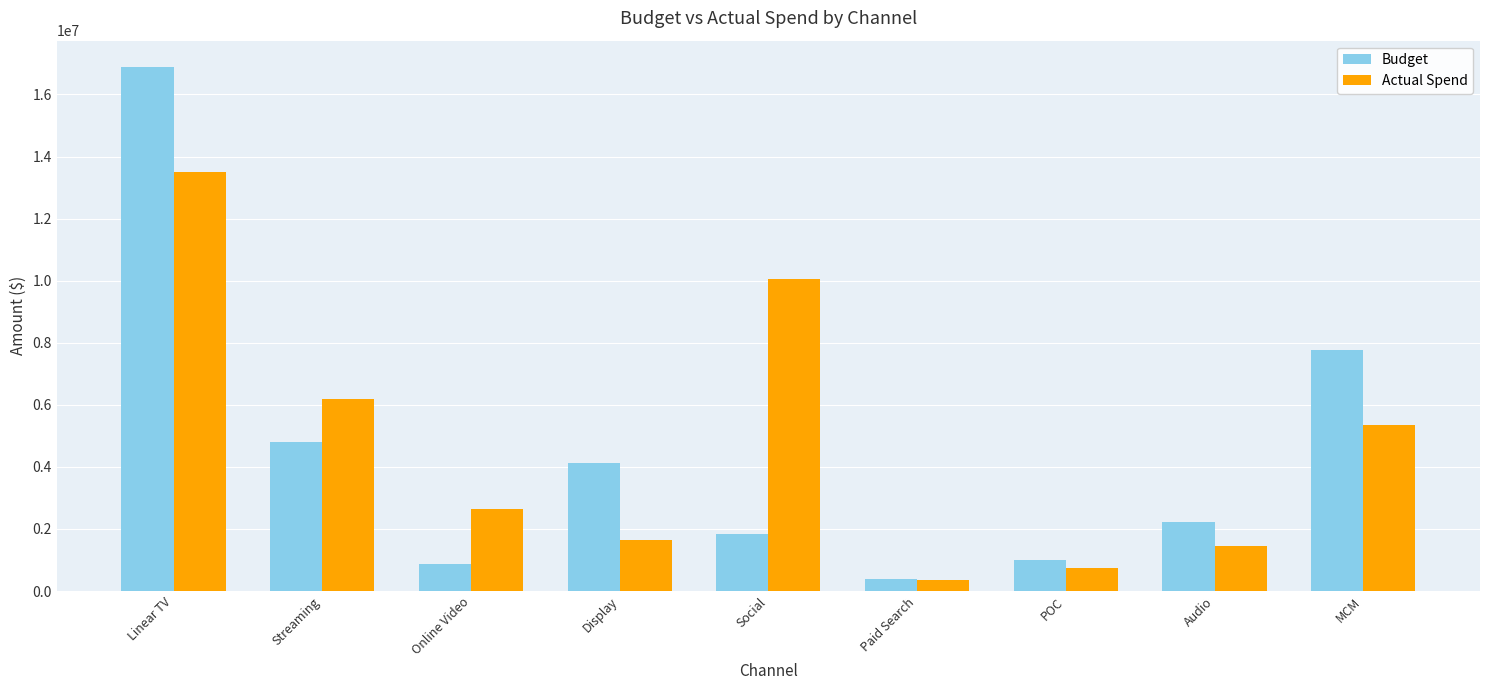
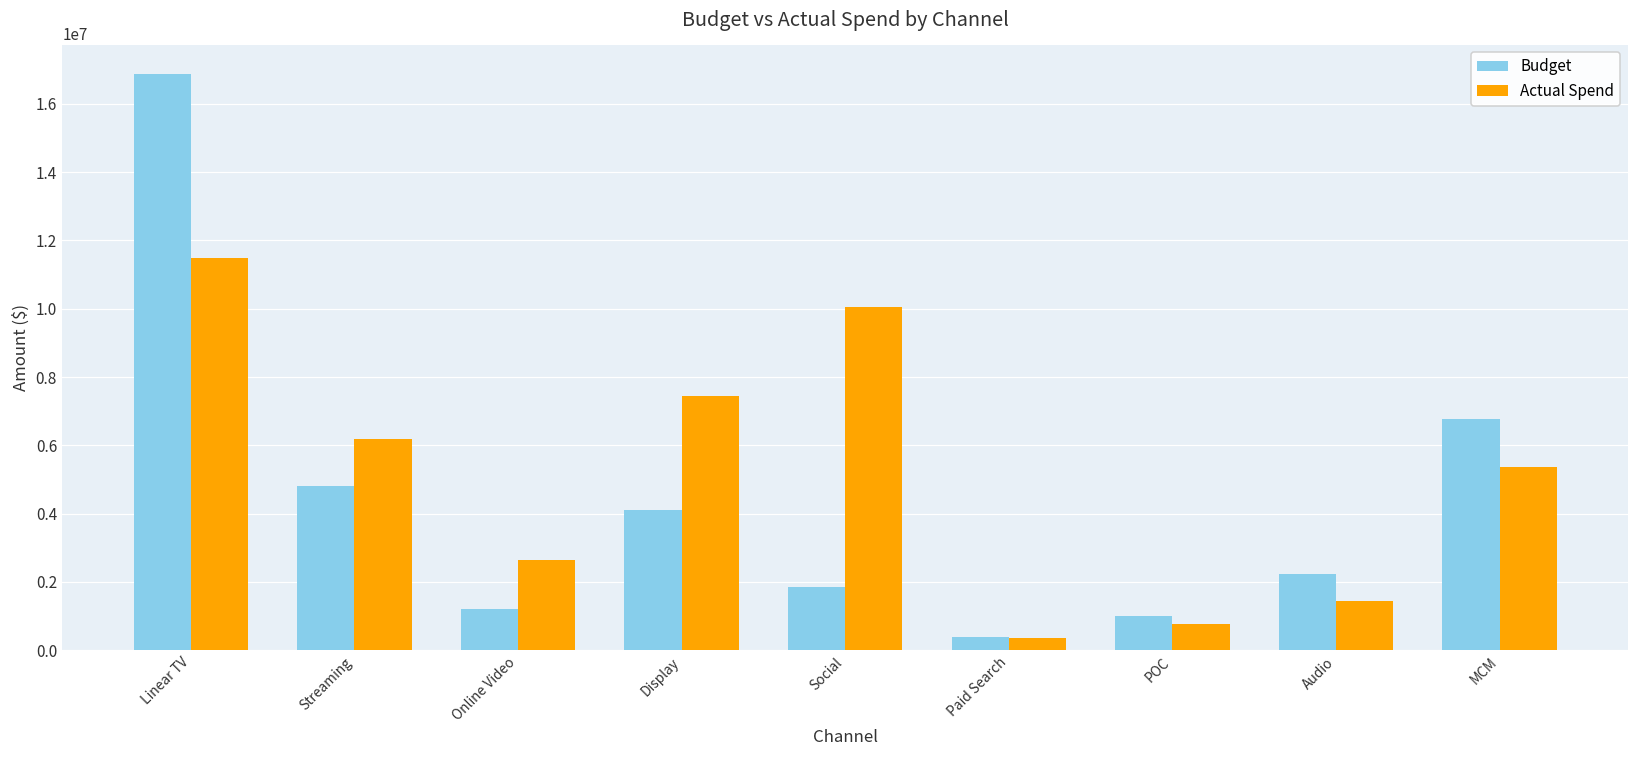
  {
    "Budget": {
      "Linear TV": 16900000,
      "Streaming": 4800000,
-     "Online Video": 900000,
+     "Online Video": 1200000,
      "Display": 4100000,
      "Social": 1800000,
      "Paid Search": 400000,
      "POC": 1000000,
      "Audio": 2200000,
-     "MCM": 7800000
+     "MCM": 6800000
    },
    "Actual Spend": {
-     "Linear TV": 13500000,
+     "Linear TV": 11500000,
      "Streaming": 6200000,
      "Online Video": 2600000,
-     "Display": 1600000,
+     "Display": 7500000,
      "Social": 10000000,
      "Paid Search": 300000,
      "POC": 800000,
      "Audio": 1400000,
      "MCM": 5400000
    }
  }
